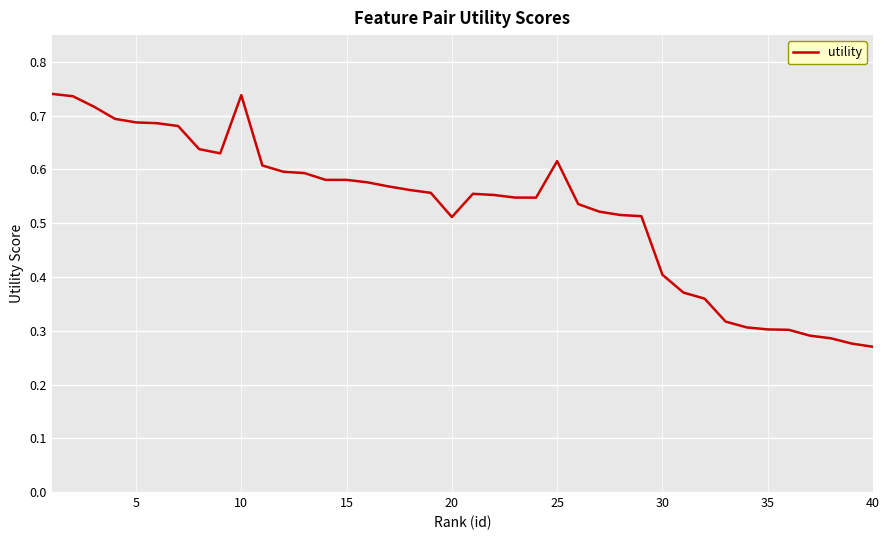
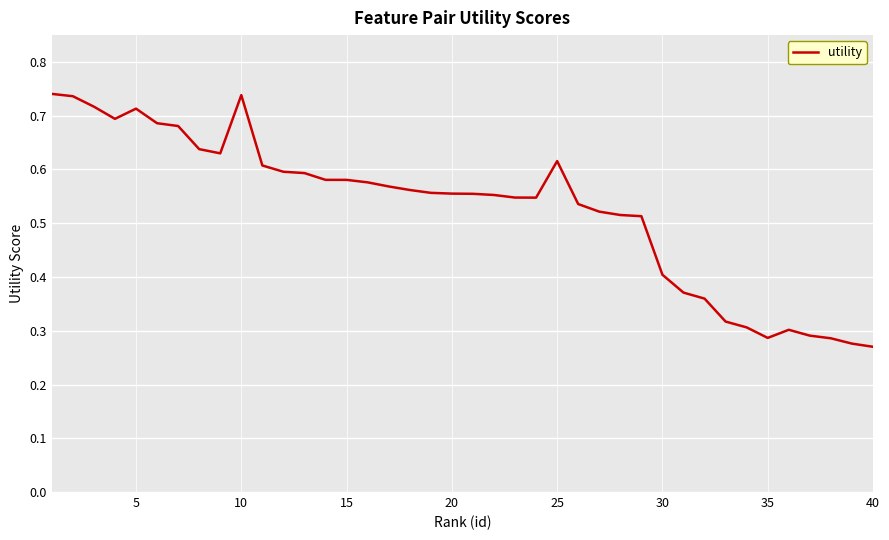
  {
-   "5": 0.69,
+   "5": 0.71,
    "10": 0.74,
    "15": 0.58,
-   "20": 0.51,
+   "20": 0.56,
    "25": 0.62,
    "30": 0.40,
-   "35": 0.30,
+   "35": 0.29,
    "40": 0.27
  }
